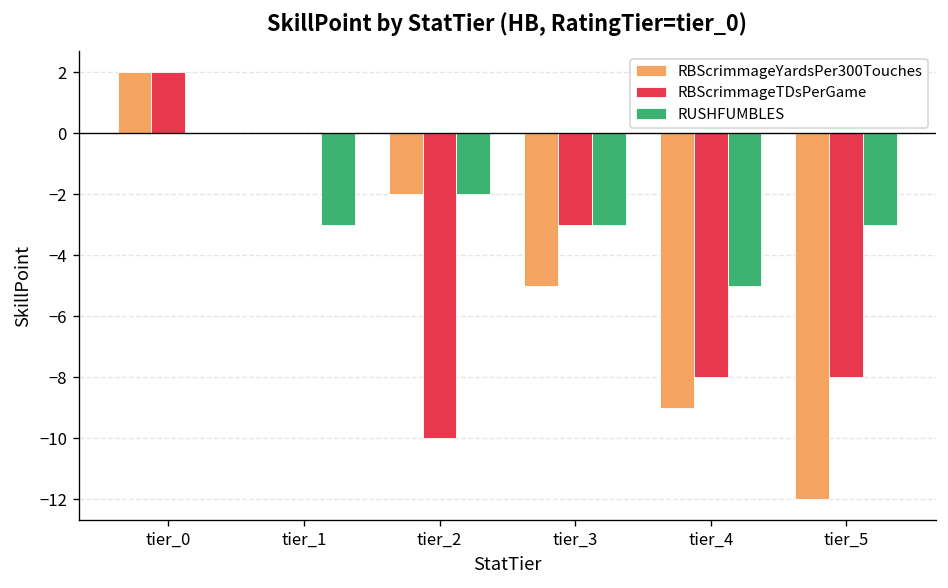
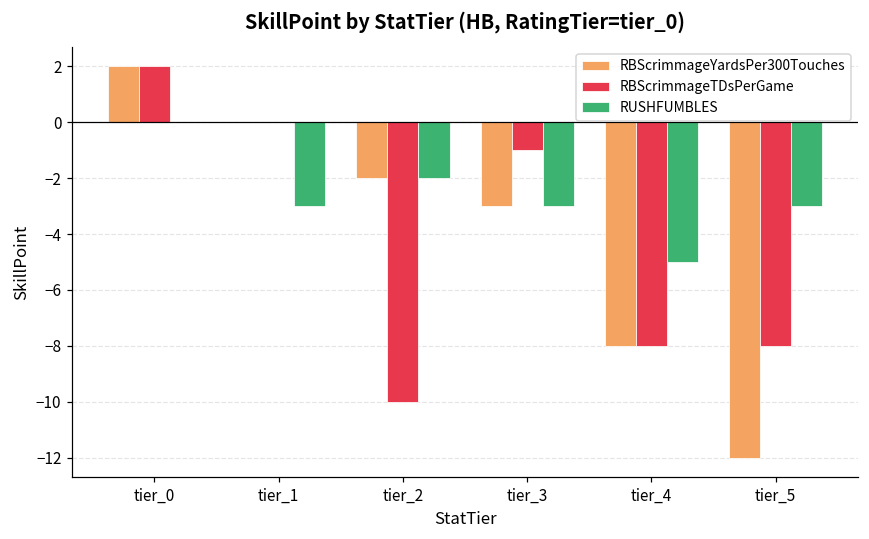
  {
    "RBScrimmageYardsPer300Touches": {
      "tier_0": 2,
      "tier_1": 0,
      "tier_2": -2,
-     "tier_3": -5,
-     "tier_4": -9,
+     "tier_3": -3,
+     "tier_4": -8,
      "tier_5": -12
    },
    "RBScrimmageTDsPerGame": {
      "tier_0": 2,
      "tier_1": 0,
      "tier_2": -10,
-     "tier_3": -3,
+     "tier_3": -1,
      "tier_4": -8,
      "tier_5": -8
    },
    "RUSHFUMBLES": {
      "tier_0": 0,
      "tier_1": -3,
      "tier_2": -2,
      "tier_3": -3,
      "tier_4": -5,
      "tier_5": -3
    }
  }
